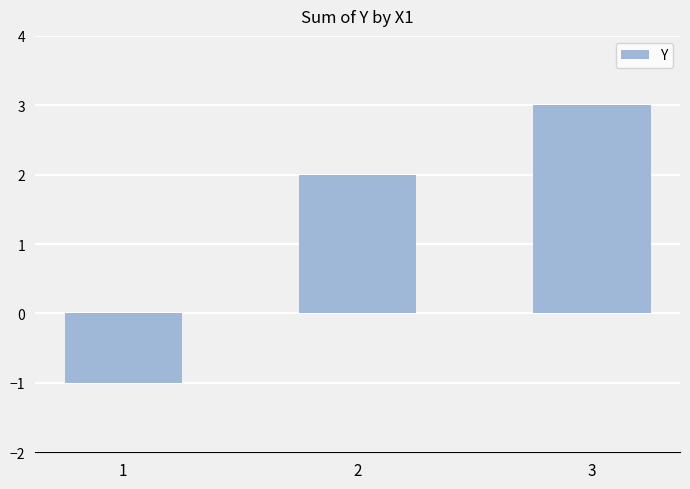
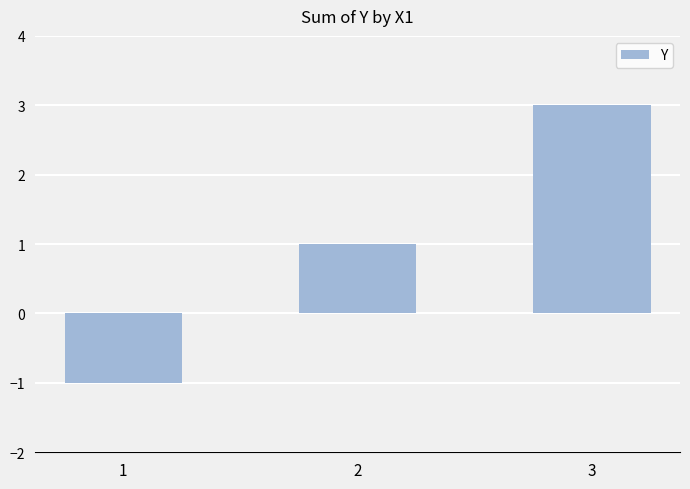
  {
    "1": -1,
-   "2": 2,
+   "2": 1,
    "3": 3
  }
